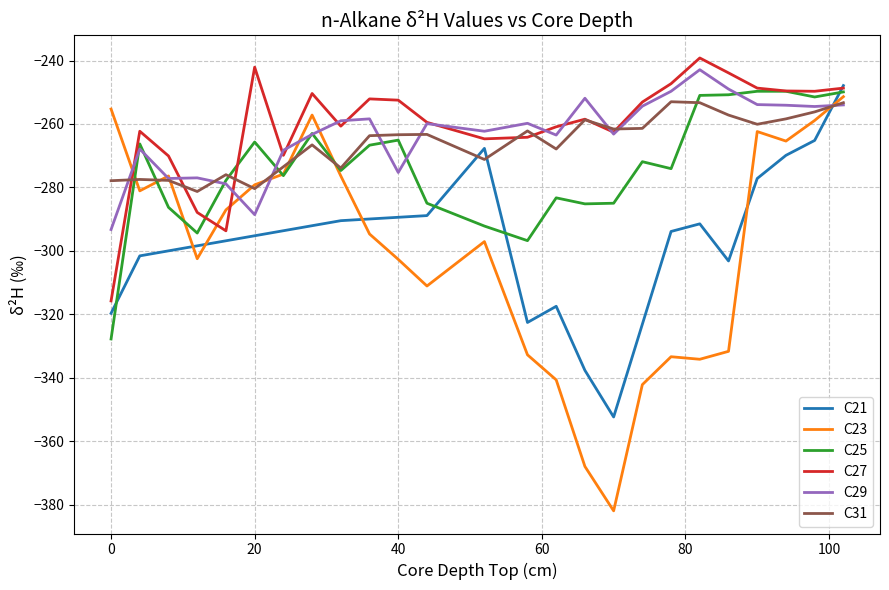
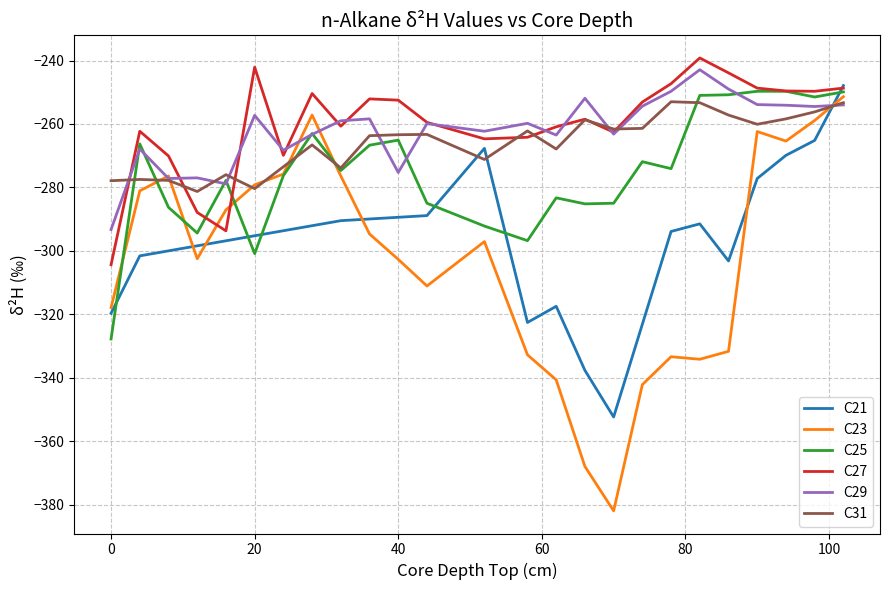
  {
    "C21": {
      "0": -320
    },
    "C23": {
-     "0": -255,
+     "0": -318,
      "20": -279,
      "40": -303
    },
    "C25": {
      "0": -328,
-     "20": -266,
+     "20": -301,
      "40": -265
    },
    "C27": {
-     "0": -316,
+     "0": -304,
      "20": -242,
      "40": -253
    },
    "C29": {
      "0": -293,
-     "20": -289,
+     "20": -257,
      "40": -275
    },
    "C31": {
      "0": -278,
      "20": -280,
      "40": -263
    }
  }
